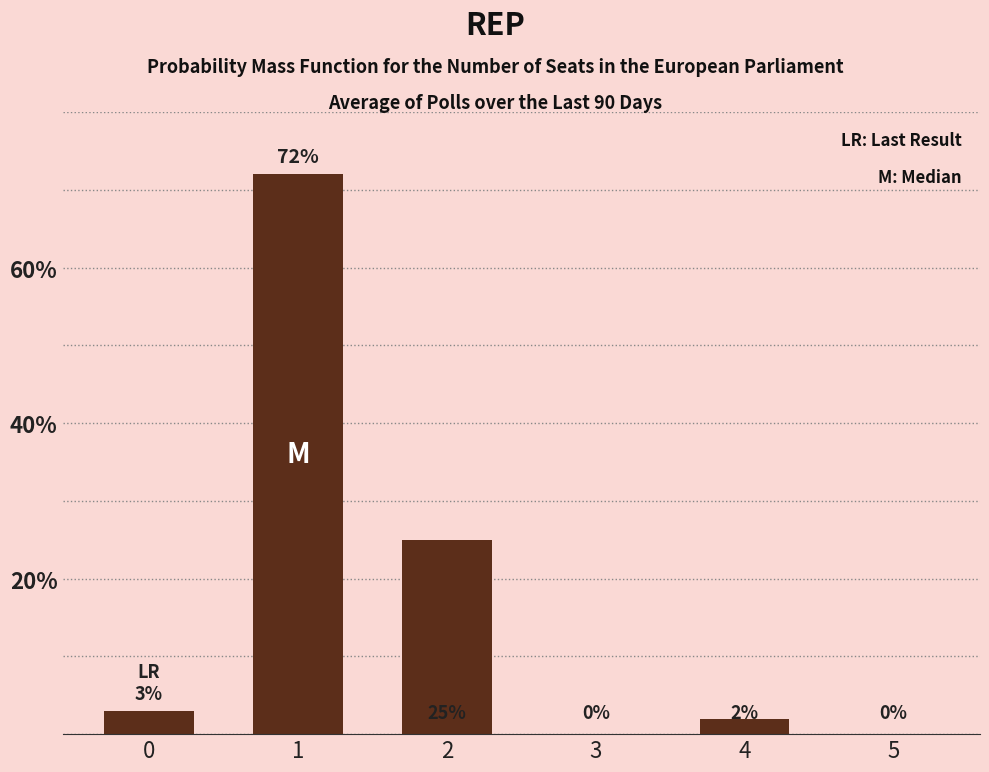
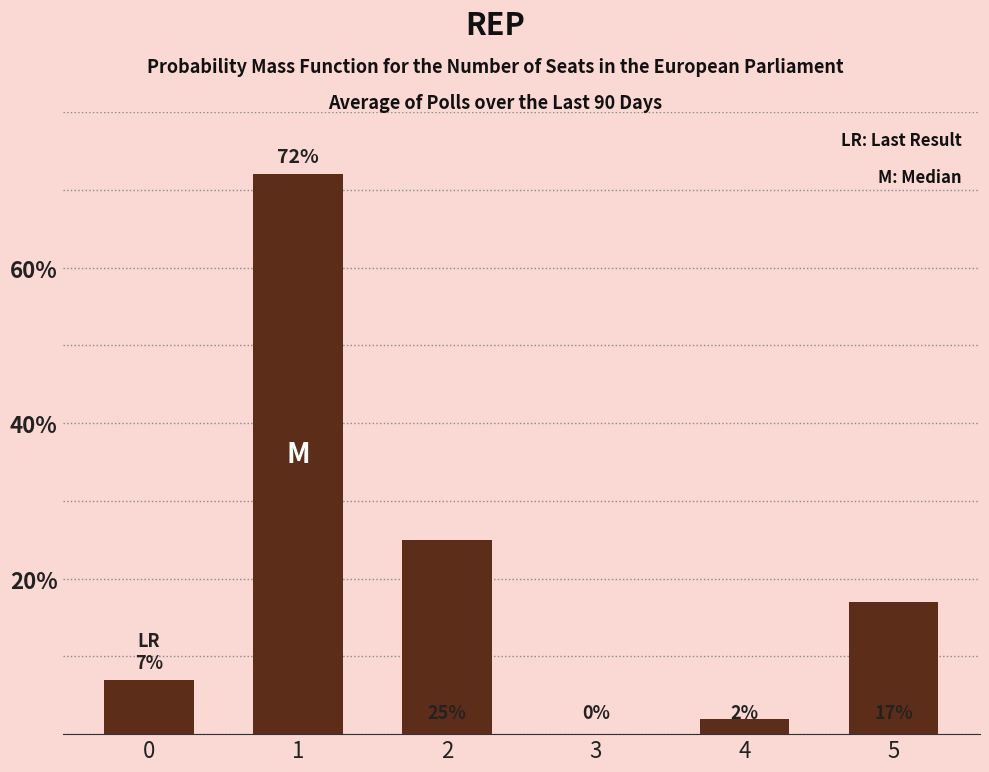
  {
-   "0": "3%",
+   "0": "7%",
    "1": "72%",
    "2": "25%",
    "3": "0%",
    "4": "2%",
-   "5": "0%"
+   "5": "17%"
  }
